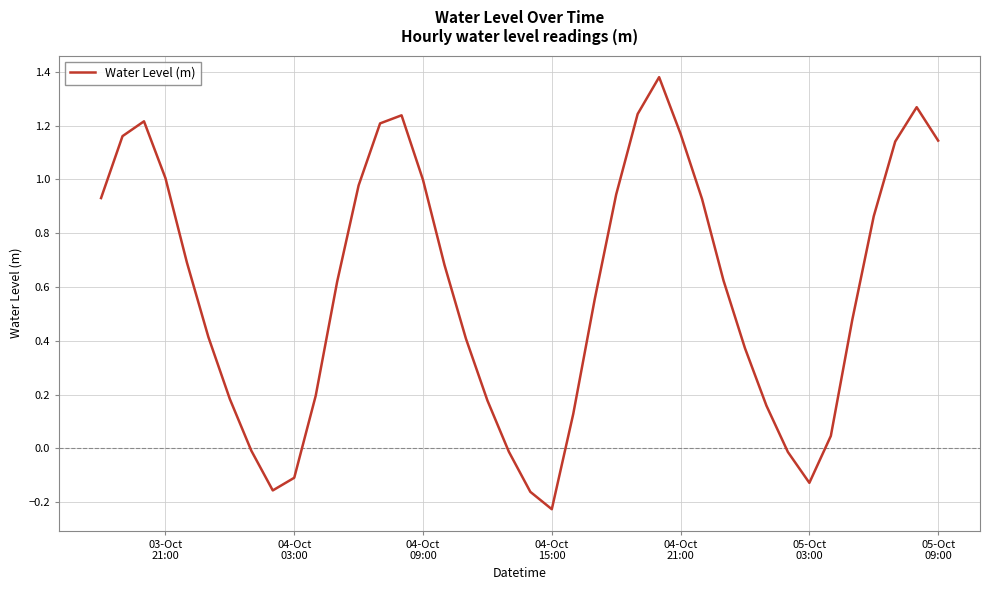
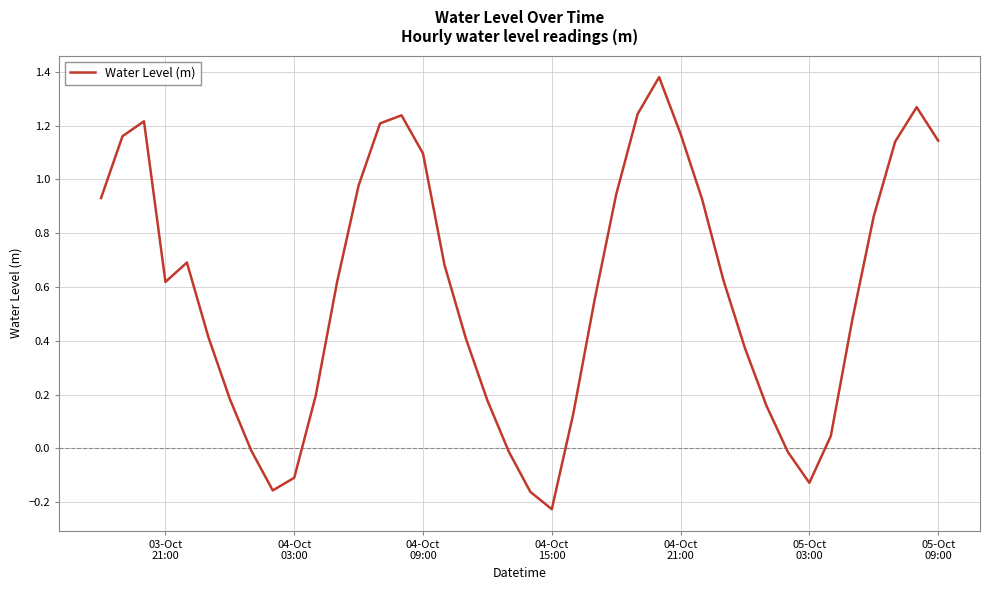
  {
-   "03-Oct 21:00": 1.00,
+   "03-Oct 21:00": 0.62,
    "04-Oct 03:00": -0.11,
-   "04-Oct 09:00": 1.00,
+   "04-Oct 09:00": 1.10,
    "04-Oct 15:00": -0.23,
    "04-Oct 21:00": 1.17,
    "05-Oct 03:00": -0.13,
    "05-Oct 09:00": 1.14
  }
